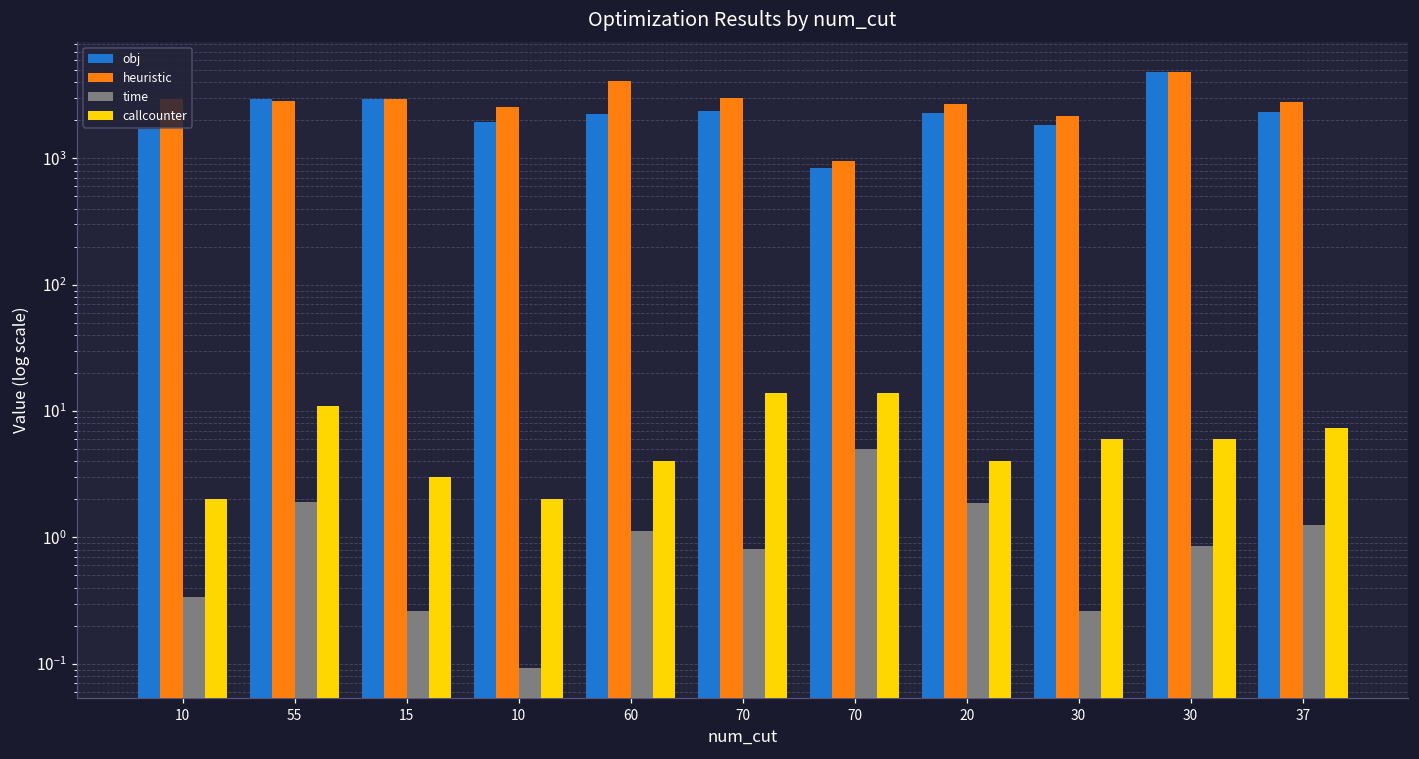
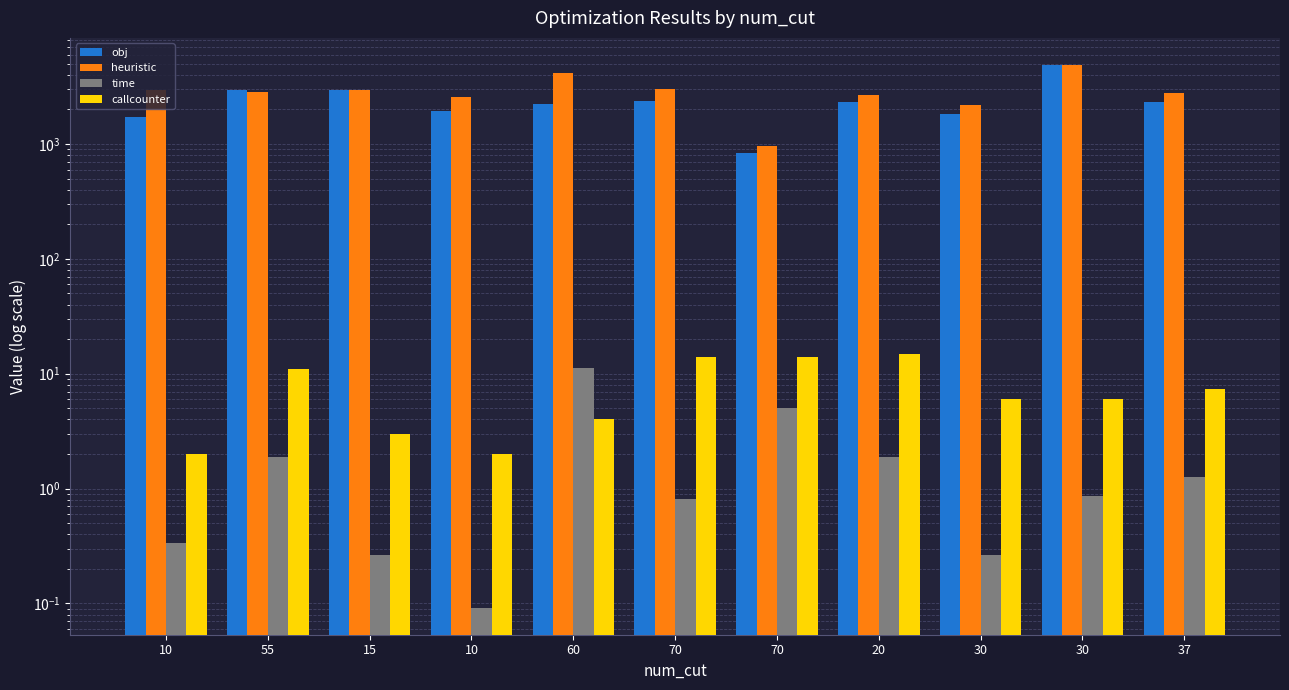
  {
    "obj": {
      "55": 2900,
      "15": 2900,
      "60": 2200,
      "20": 2300,
      "37": 2300
    },
    "heuristic": {
      "55": 2900,
      "15": 2900,
      "60": 4100,
      "20": 2700,
      "37": 2800
    },
    "time": {
      "55": 1.9,
      "15": 0.26,
-     "60": 1.1,
+     "60": 11,
      "20": 1.9,
      "37": 1.3
    },
    "callcounter": {
      "55": 11,
      "15": 3,
      "60": 4,
-     "20": 4,
+     "20": 15,
      "37": 7
    }
  }
